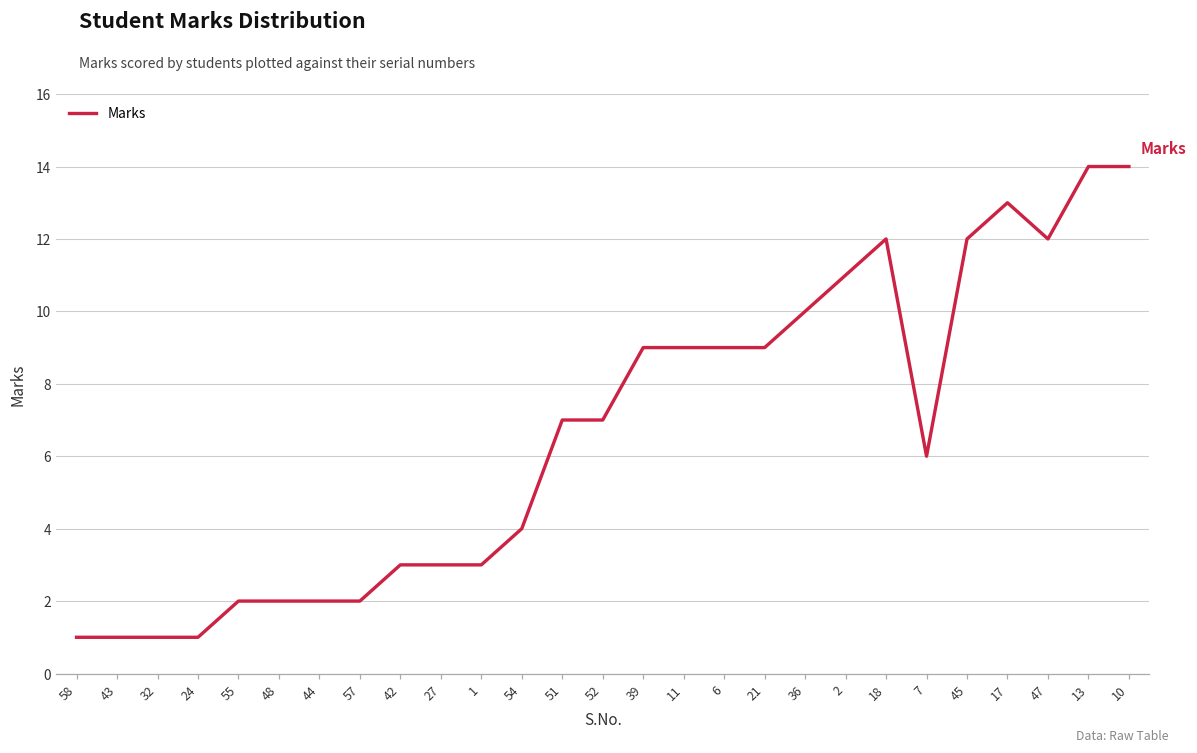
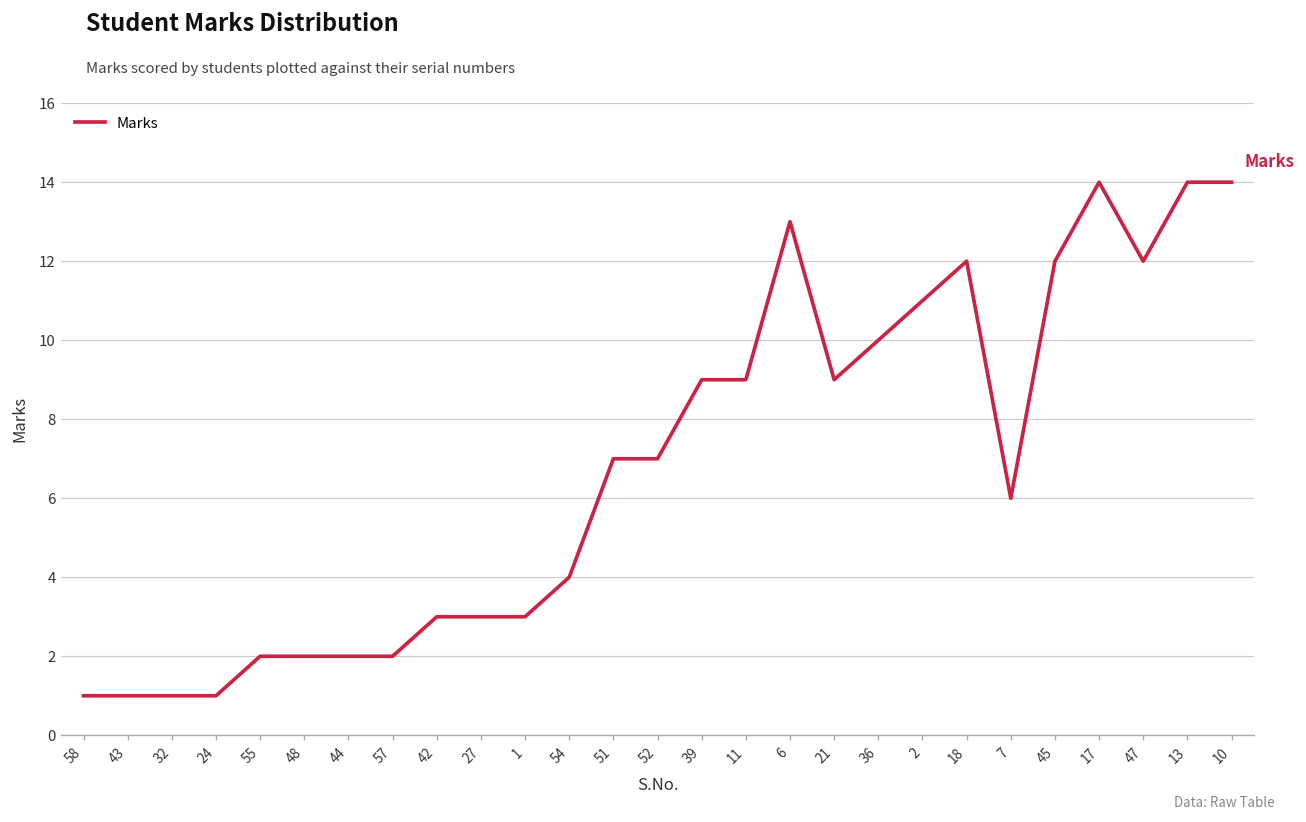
  {
    "58": 1,
    "43": 1,
    "32": 1,
    "24": 1,
    "55": 2,
    "48": 2,
    "44": 2,
    "57": 2,
    "42": 3,
    "27": 3,
    "1": 3,
    "54": 4,
    "51": 7,
    "52": 7,
    "39": 9,
    "11": 9,
-   "6": 9,
+   "6": 13,
    "21": 9,
    "36": 10,
    "2": 11,
    "18": 12,
    "7": 6,
    "45": 12,
-   "17": 13,
+   "17": 14,
    "47": 12,
    "13": 14,
    "10": 14
  }
